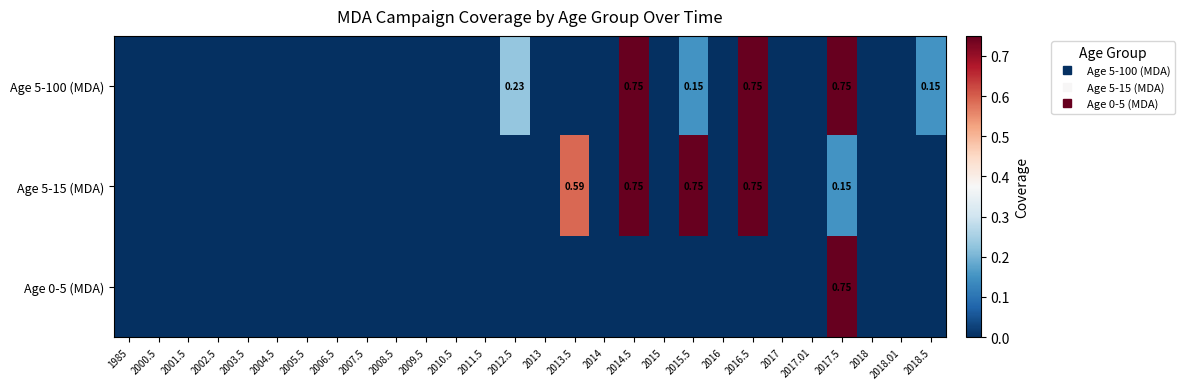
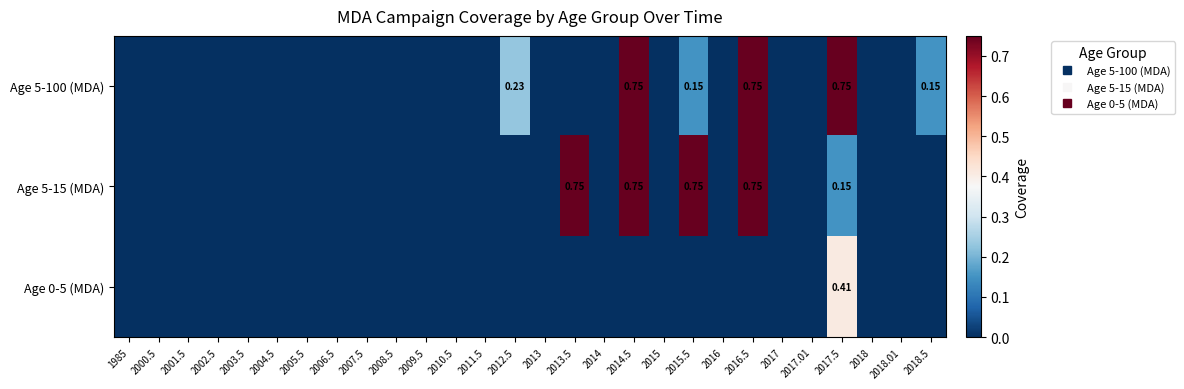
  {
    "Age 5-100 (MDA)": {
      "2012.5": 0.23,
      "2014.5": 0.75,
      "2015.5": 0.15,
      "2016.5": 0.75,
      "2017.5": 0.75,
      "2018.5": 0.15
    },
    "Age 5-15 (MDA)": {
-     "2013.5": 0.59,
+     "2013.5": 0.75,
      "2014.5": 0.75,
      "2015.5": 0.75,
      "2016.5": 0.75,
      "2017.5": 0.15
    },
    "Age 0-5 (MDA)": {
-     "2017.5": 0.75
+     "2017.5": 0.41
    }
  }
